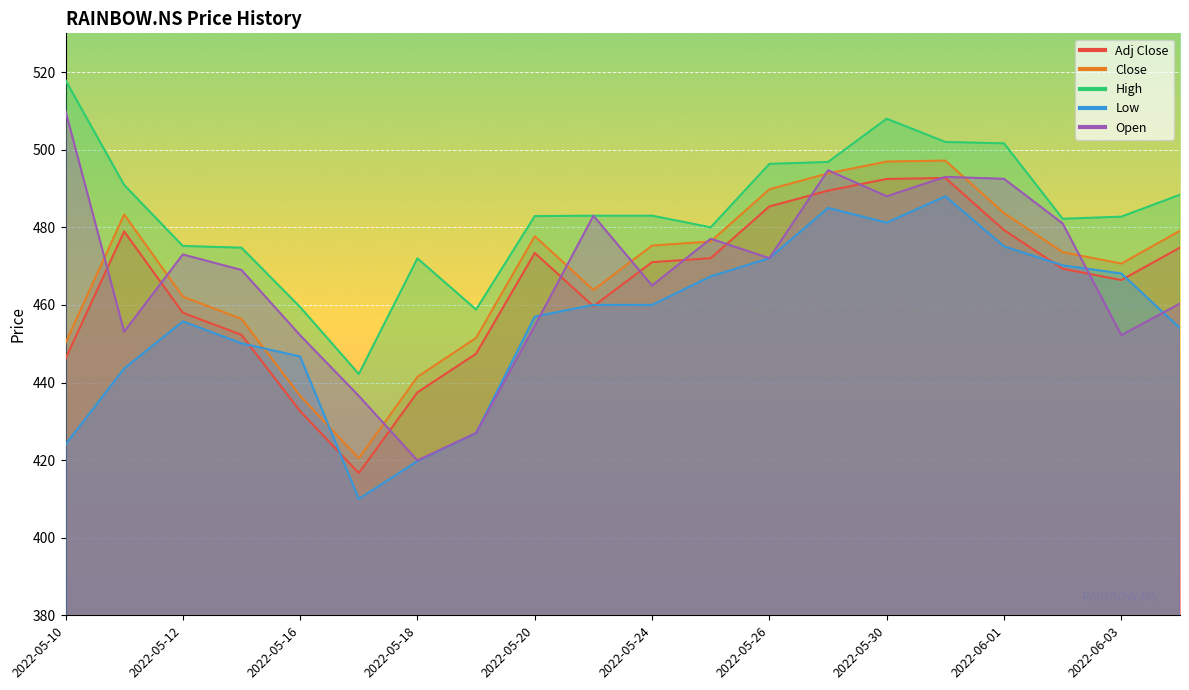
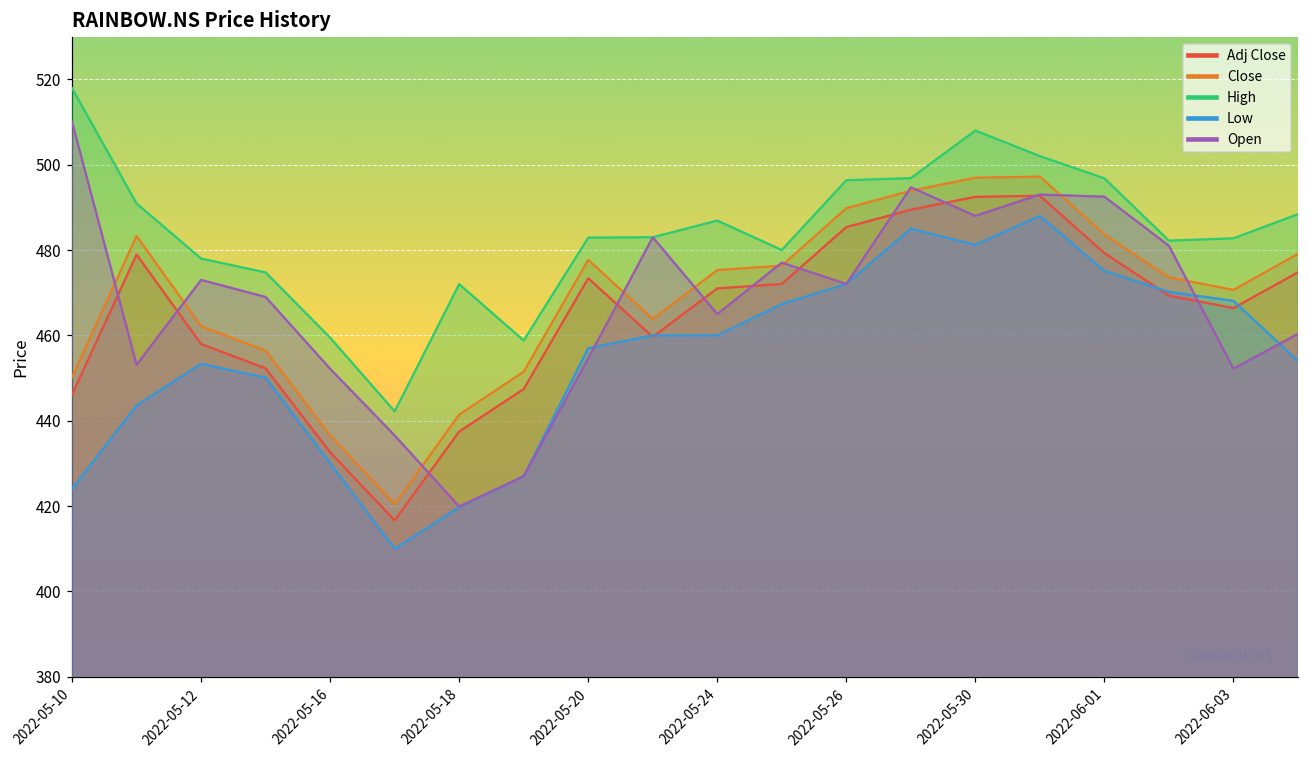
  {
    "High": {
      "2022-05-10": 518,
-     "2022-05-12": 475,
+     "2022-05-12": 478,
      "2022-05-16": 459,
      "2022-05-18": 472,
      "2022-05-20": 483,
-     "2022-05-24": 483,
+     "2022-05-24": 487,
      "2022-05-26": 496,
      "2022-05-30": 508,
-     "2022-06-01": 502,
+     "2022-06-01": 497,
      "2022-06-03": 483
    },
    "Low": {
      "2022-05-10": 424,
-     "2022-05-12": 456,
-     "2022-05-16": 447,
+     "2022-05-12": 453,
+     "2022-05-16": 430,
      "2022-05-20": 457,
      "2022-05-24": 460,
      "2022-05-30": 481,
      "2022-06-01": 475,
      "2022-06-03": 468
    },
    "Open": {
      "2022-05-10": 510,
      "2022-05-12": 473,
      "2022-05-16": 452,
      "2022-05-20": 455,
      "2022-05-24": 465,
      "2022-05-30": 488,
      "2022-06-01": 493,
      "2022-06-03": 452
    }
  }
